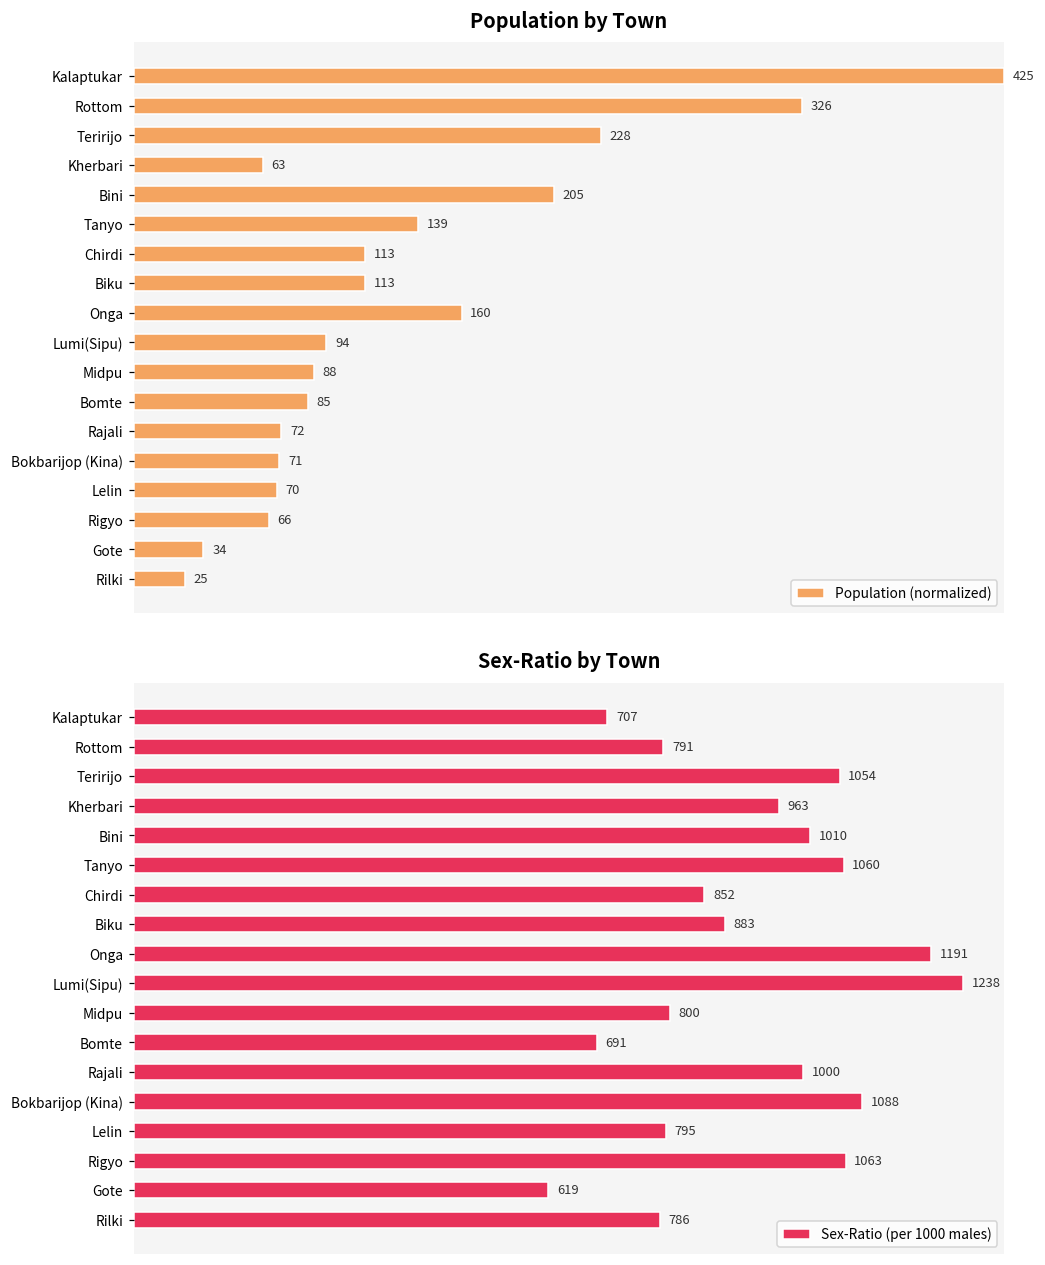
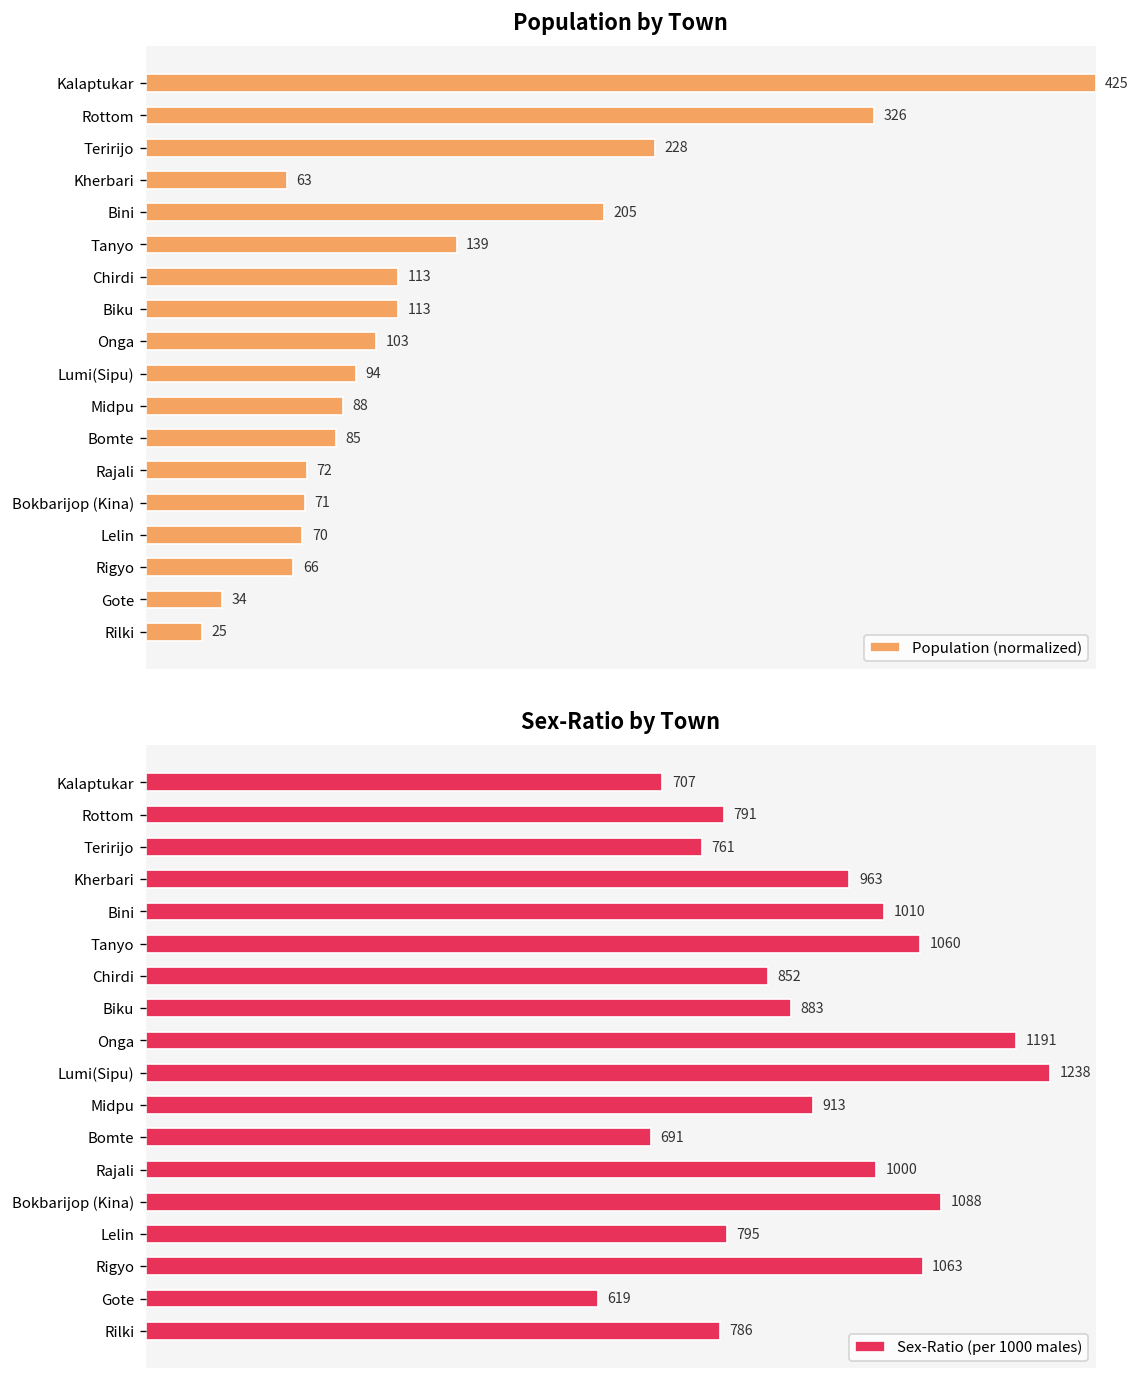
  {
    "Population by Town": {
-     "Onga": 160
+     "Onga": 103
    },
    "Sex-Ratio by Town": {
-     "Teririjo": 1054,
-     "Midpu": 800
+     "Teririjo": 761,
+     "Midpu": 913
    }
  }
